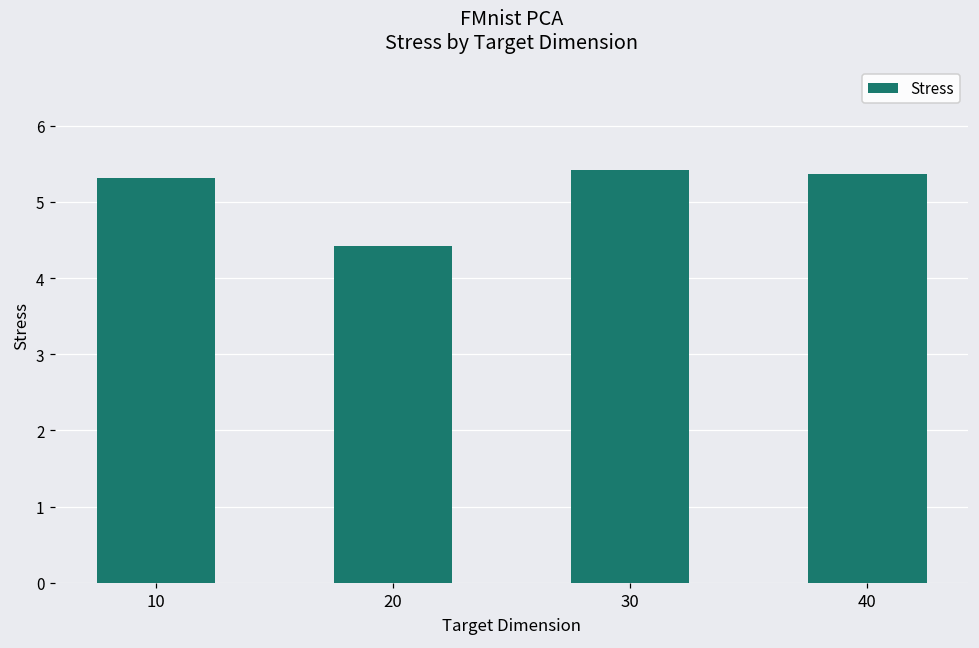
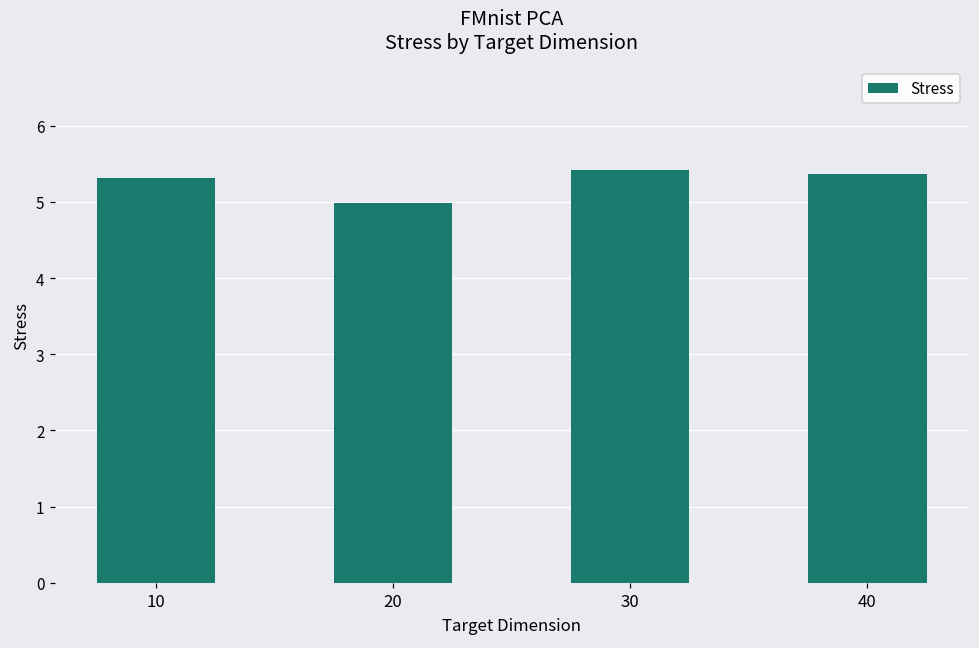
  {
    "10": 5.3,
-   "20": 4.4,
+   "20": 5.0,
    "30": 5.4,
    "40": 5.4
  }
